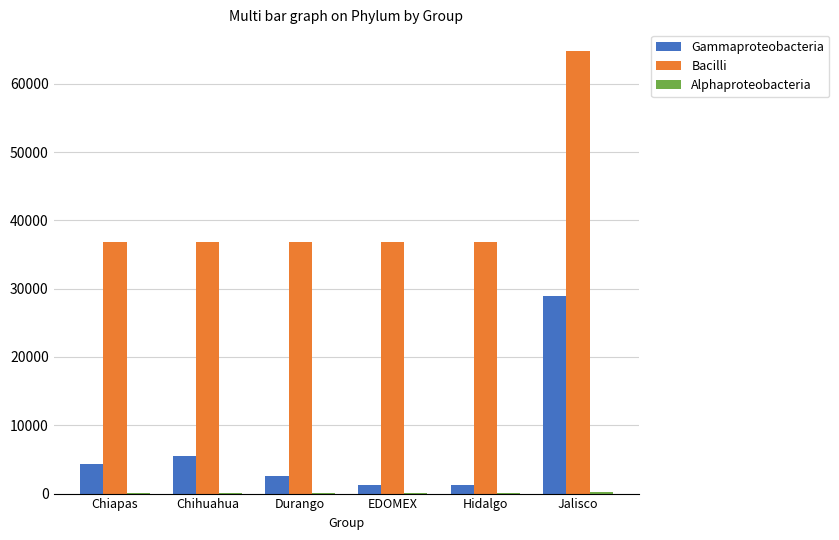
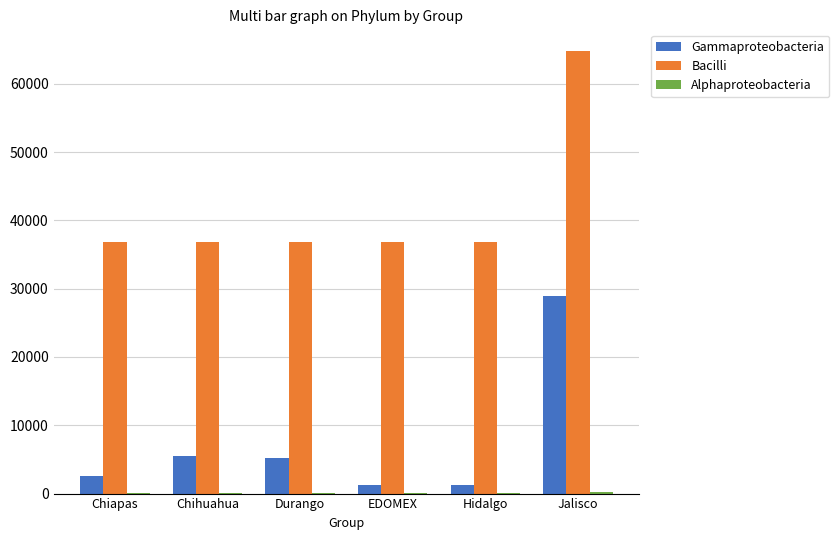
  {
    "Gammaproteobacteria": {
-     "Chiapas": 4000,
+     "Chiapas": 3000,
      "Chihuahua": 5000,
-     "Durango": 3000,
+     "Durango": 5000,
      "EDOMEX": 1000,
      "Hidalgo": 1000,
      "Jalisco": 29000
    },
    "Bacilli": {
      "Chiapas": 37000,
      "Chihuahua": 37000,
      "Durango": 37000,
      "EDOMEX": 37000,
      "Hidalgo": 37000,
      "Jalisco": 65000
    }
  }
